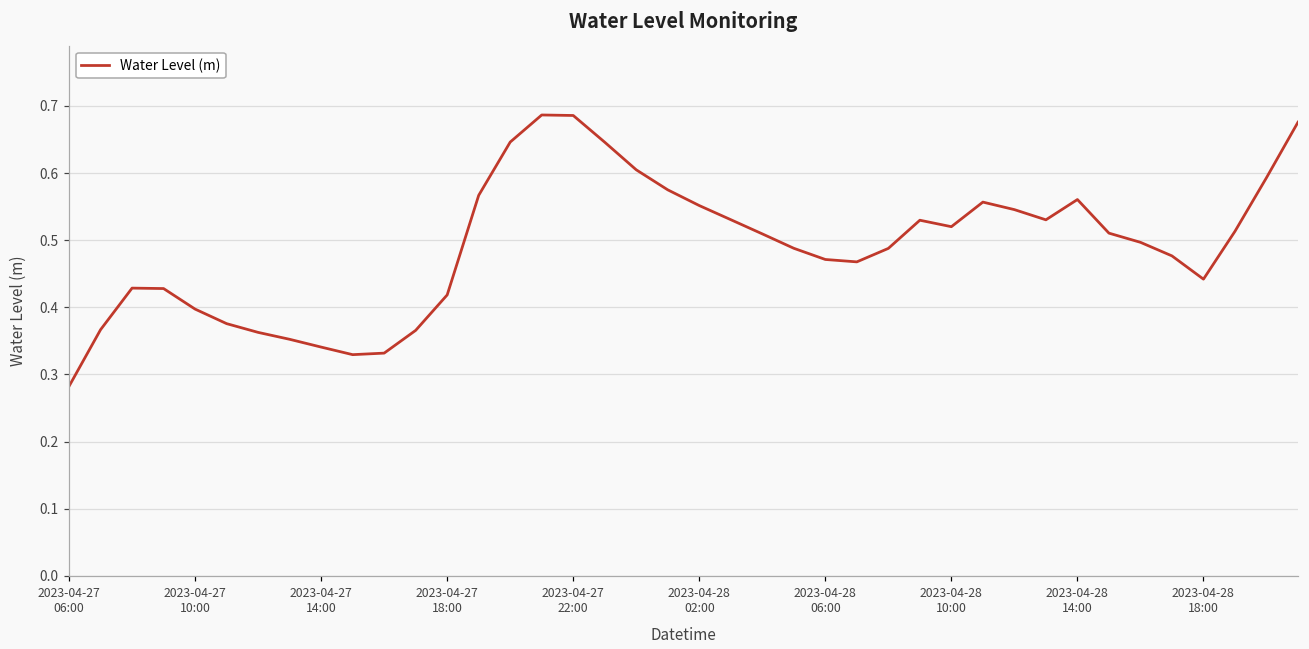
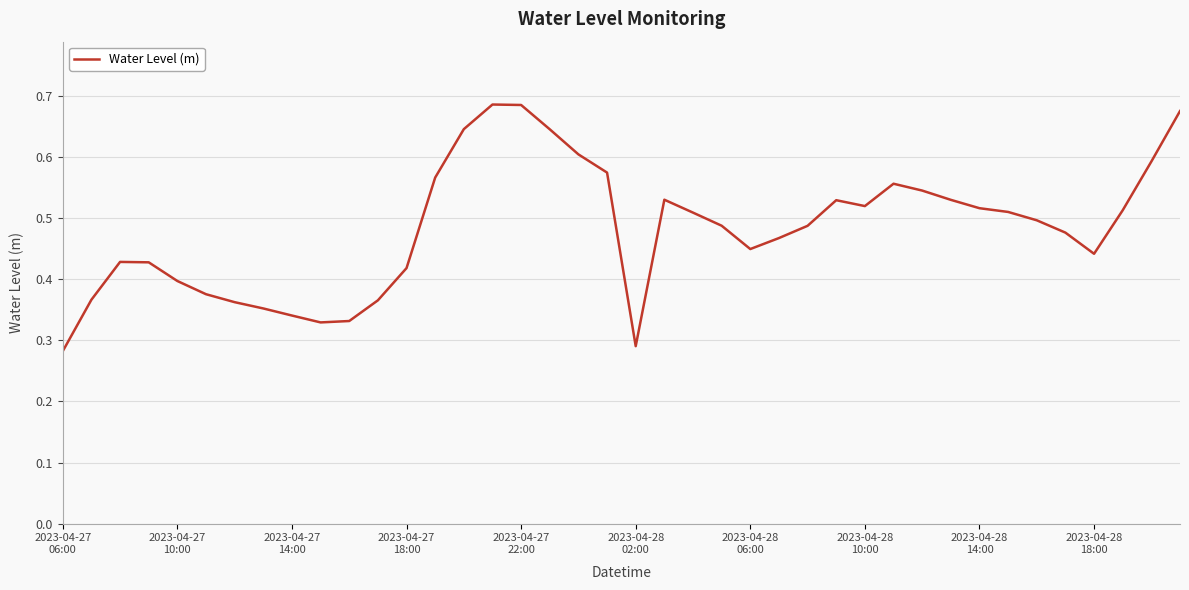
  {
    "2023-04-27 06:00": 0.28,
    "2023-04-27 10:00": 0.40,
    "2023-04-27 14:00": 0.34,
    "2023-04-27 18:00": 0.42,
    "2023-04-27 22:00": 0.69,
-   "2023-04-28 02:00": 0.55,
-   "2023-04-28 06:00": 0.47,
+   "2023-04-28 02:00": 0.29,
+   "2023-04-28 06:00": 0.45,
    "2023-04-28 10:00": 0.52,
-   "2023-04-28 14:00": 0.56,
+   "2023-04-28 14:00": 0.52,
    "2023-04-28 18:00": 0.44
  }
